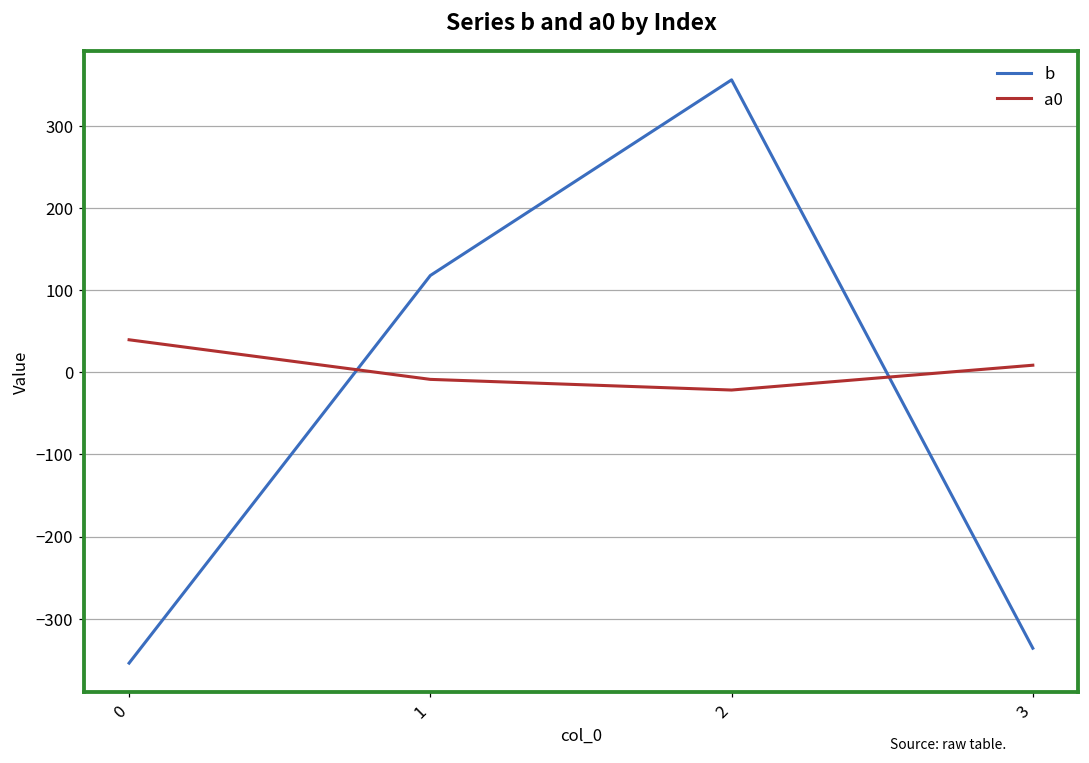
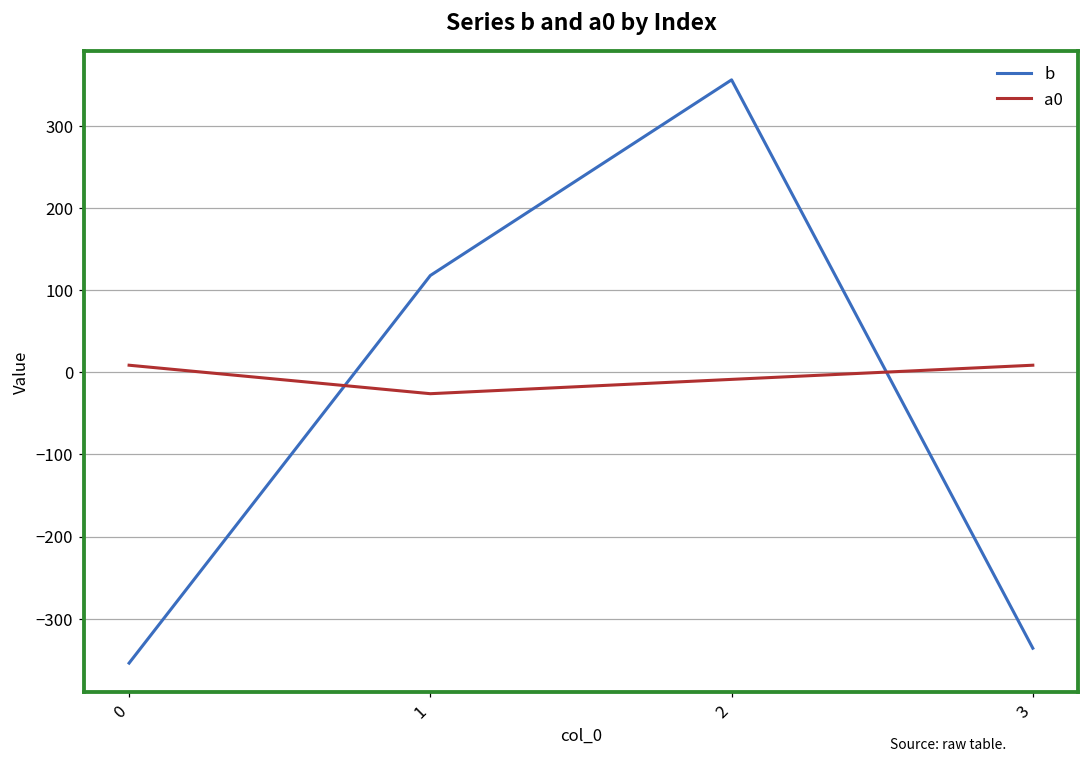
  {
    "b": {
      "0": -350,
      "1": 120,
      "2": 360,
      "3": -340
    },
    "a0": {
-     "0": 40,
-     "1": -10,
-     "2": -20,
+     "0": 10,
+     "1": -30,
+     "2": -10,
      "3": 10
    }
  }
